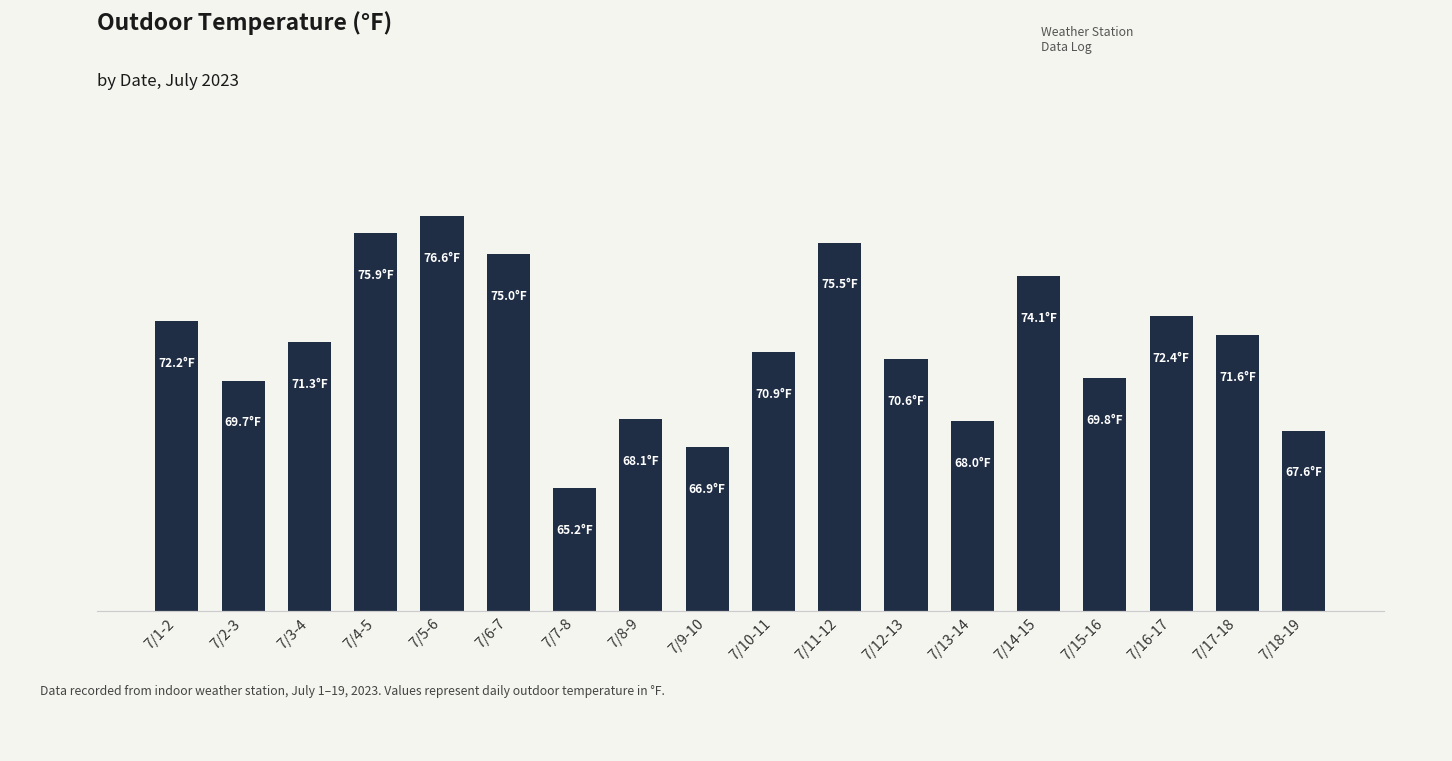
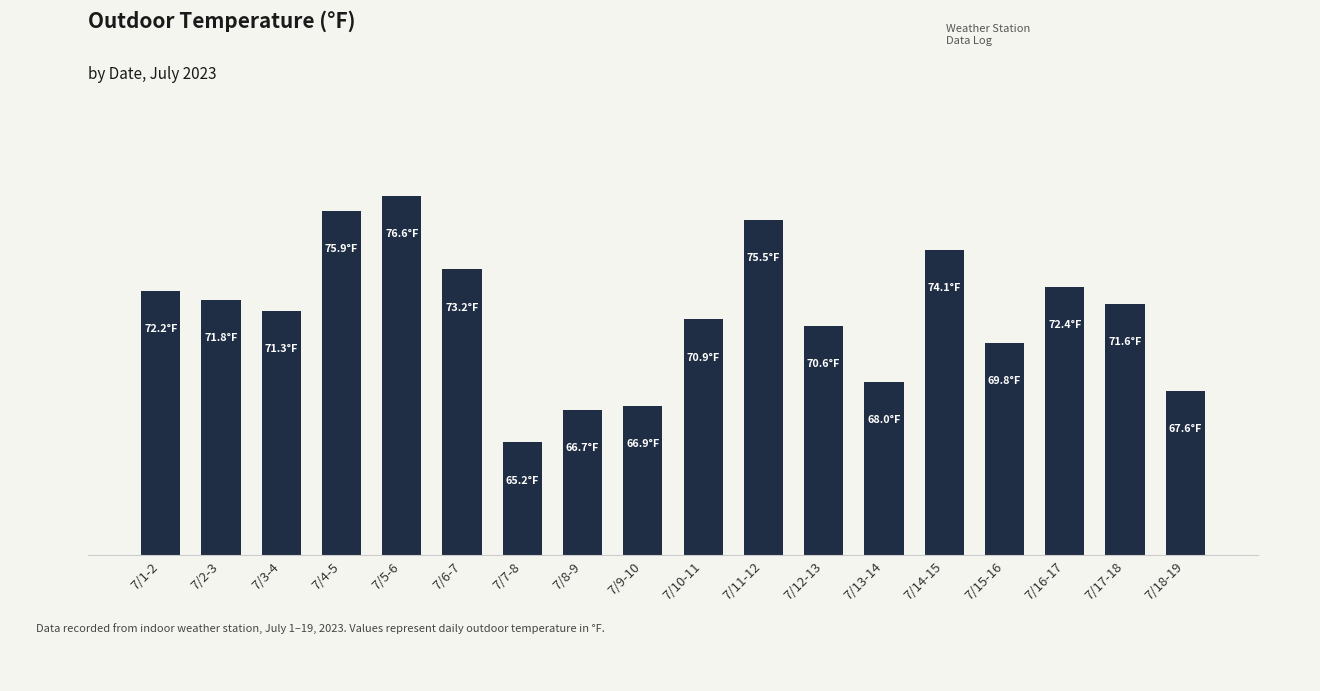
  {
    "7/1-2": "72.2°F",
-   "7/2-3": "69.7°F",
+   "7/2-3": "71.8°F",
    "7/3-4": "71.3°F",
    "7/4-5": "75.9°F",
    "7/5-6": "76.6°F",
-   "7/6-7": "75.0°F",
+   "7/6-7": "73.2°F",
    "7/7-8": "65.2°F",
-   "7/8-9": "68.1°F",
+   "7/8-9": "66.7°F",
    "7/9-10": "66.9°F"
  }
